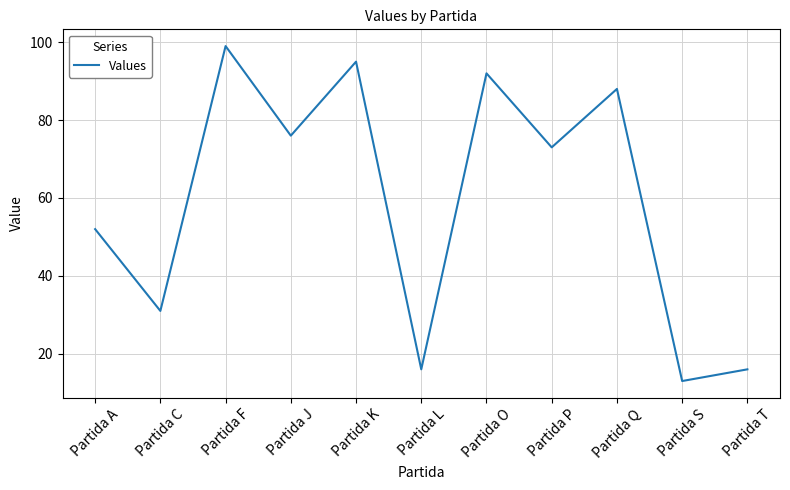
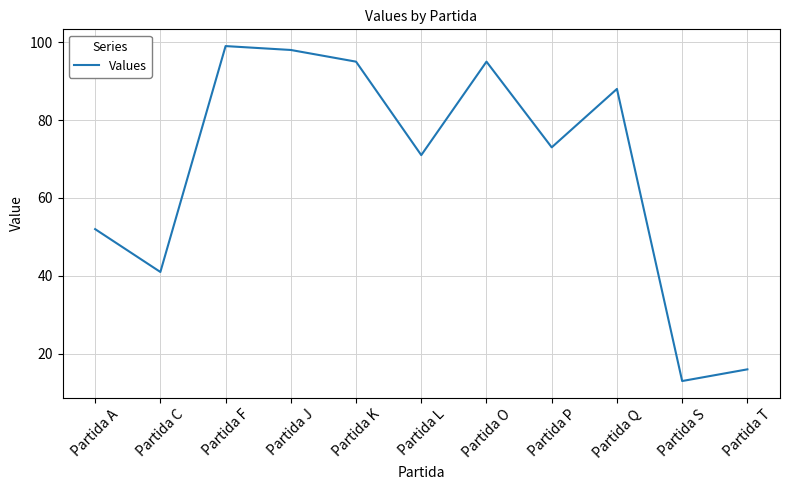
  {
    "Partida A": 52,
-   "Partida C": 31,
+   "Partida C": 41,
    "Partida F": 99,
-   "Partida J": 76,
+   "Partida J": 98,
    "Partida K": 95,
-   "Partida L": 16,
-   "Partida O": 92,
+   "Partida L": 71,
+   "Partida O": 95,
    "Partida P": 73,
    "Partida Q": 88,
    "Partida S": 13,
    "Partida T": 16
  }
